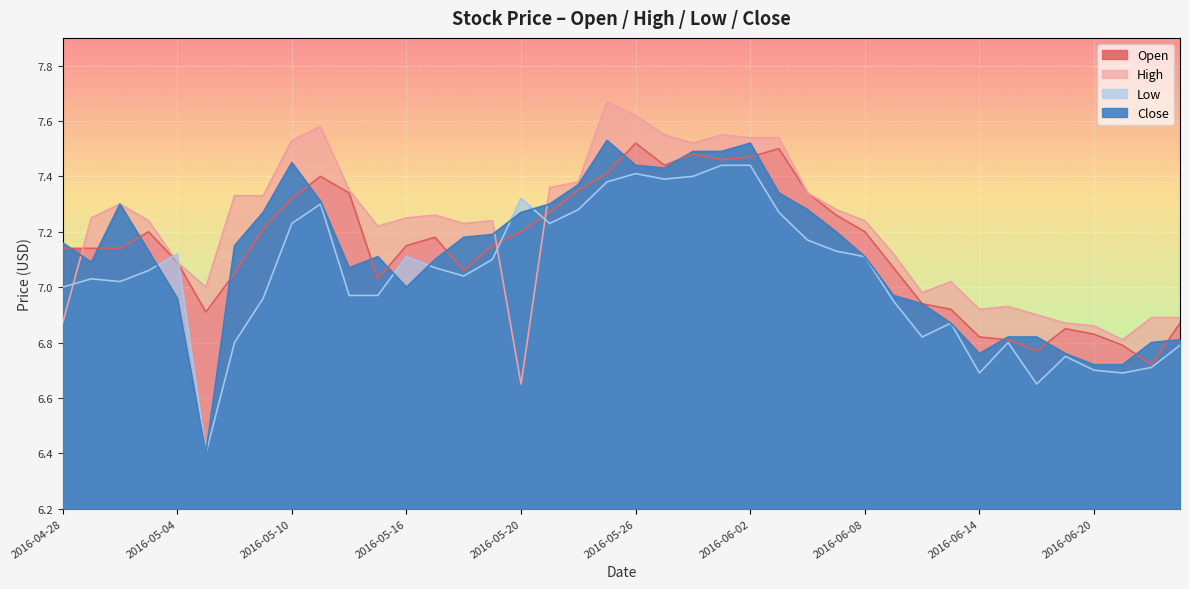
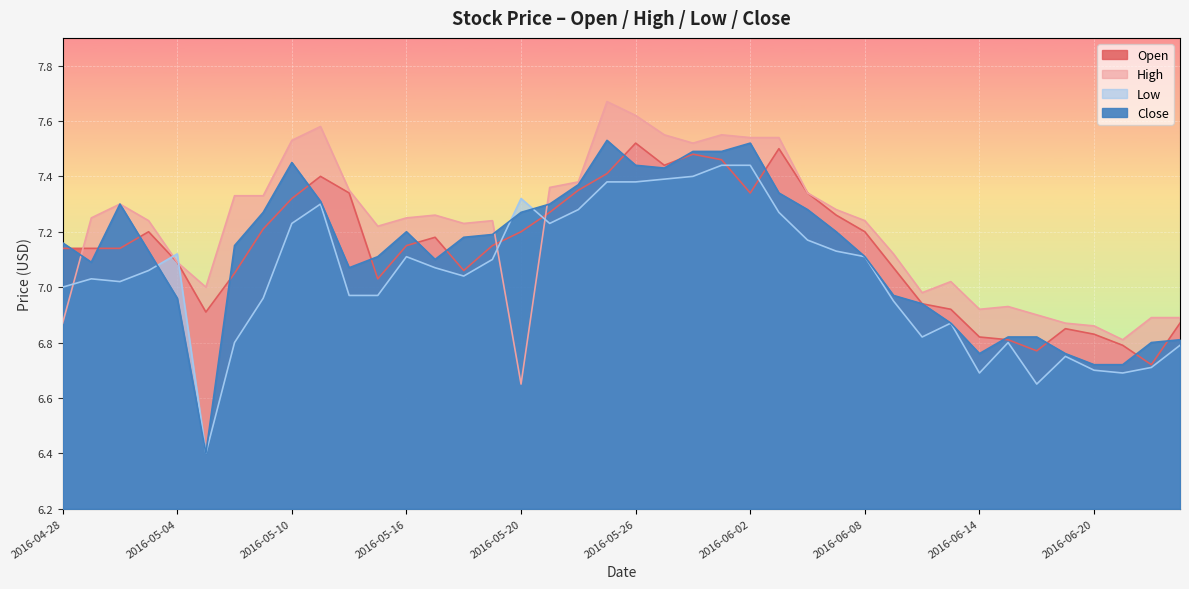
  {
    "Open": {
      "2016-04-28": 7.14,
      "2016-05-10": 7.32,
      "2016-05-16": 7.15,
      "2016-05-20": 7.20,
      "2016-05-26": 7.52,
-     "2016-06-02": 7.47,
+     "2016-06-02": 7.34,
      "2016-06-08": 7.20,
      "2016-06-14": 6.82,
      "2016-06-20": 6.83
    },
    "High": {
      "2016-04-28": 6.87,
      "2016-05-10": 7.53,
      "2016-05-16": 7.25,
      "2016-05-20": 6.65,
      "2016-05-26": 7.62,
      "2016-06-02": 7.54,
      "2016-06-08": 7.24,
      "2016-06-14": 6.92,
      "2016-06-20": 6.86
    },
    "Low": {
      "2016-04-28": 7.00,
      "2016-05-04": 7.12,
      "2016-05-10": 7.23,
      "2016-05-16": 7.11,
      "2016-05-20": 7.32,
-     "2016-05-26": 7.41,
+     "2016-05-26": 7.38,
      "2016-06-02": 7.44,
      "2016-06-14": 6.69,
      "2016-06-20": 6.70
    },
    "Close": {
      "2016-04-28": 7.16,
      "2016-05-04": 6.96,
      "2016-05-10": 7.45,
-     "2016-05-16": 7.0,
+     "2016-05-16": 7.2,
      "2016-05-20": 7.27,
      "2016-05-26": 7.44,
      "2016-06-02": 7.52,
      "2016-06-14": 6.76,
      "2016-06-20": 6.72
    }
  }
